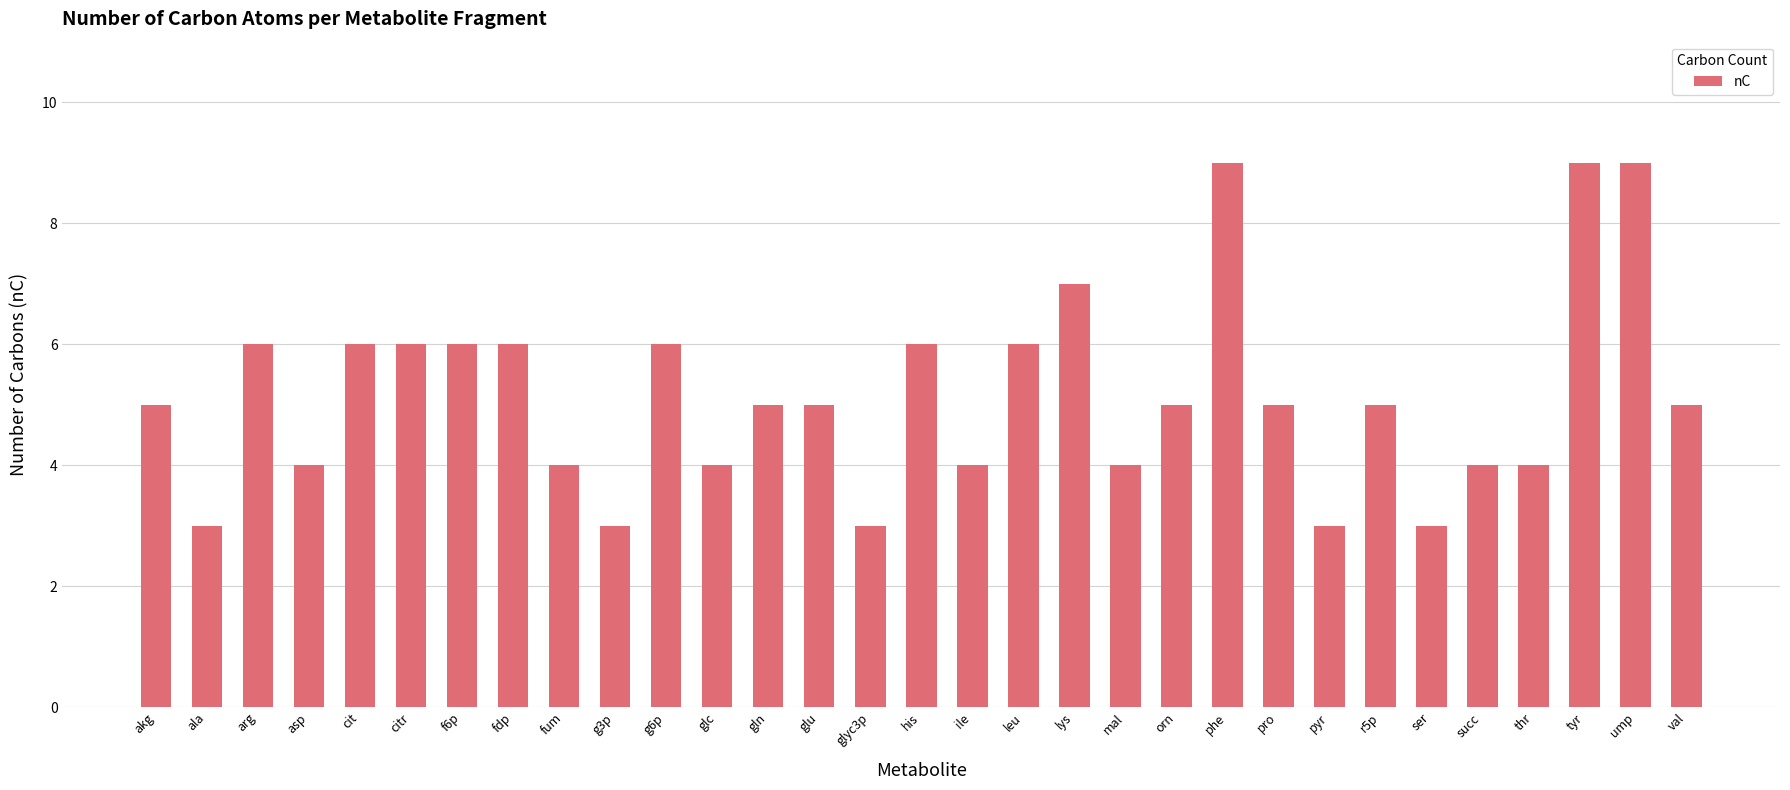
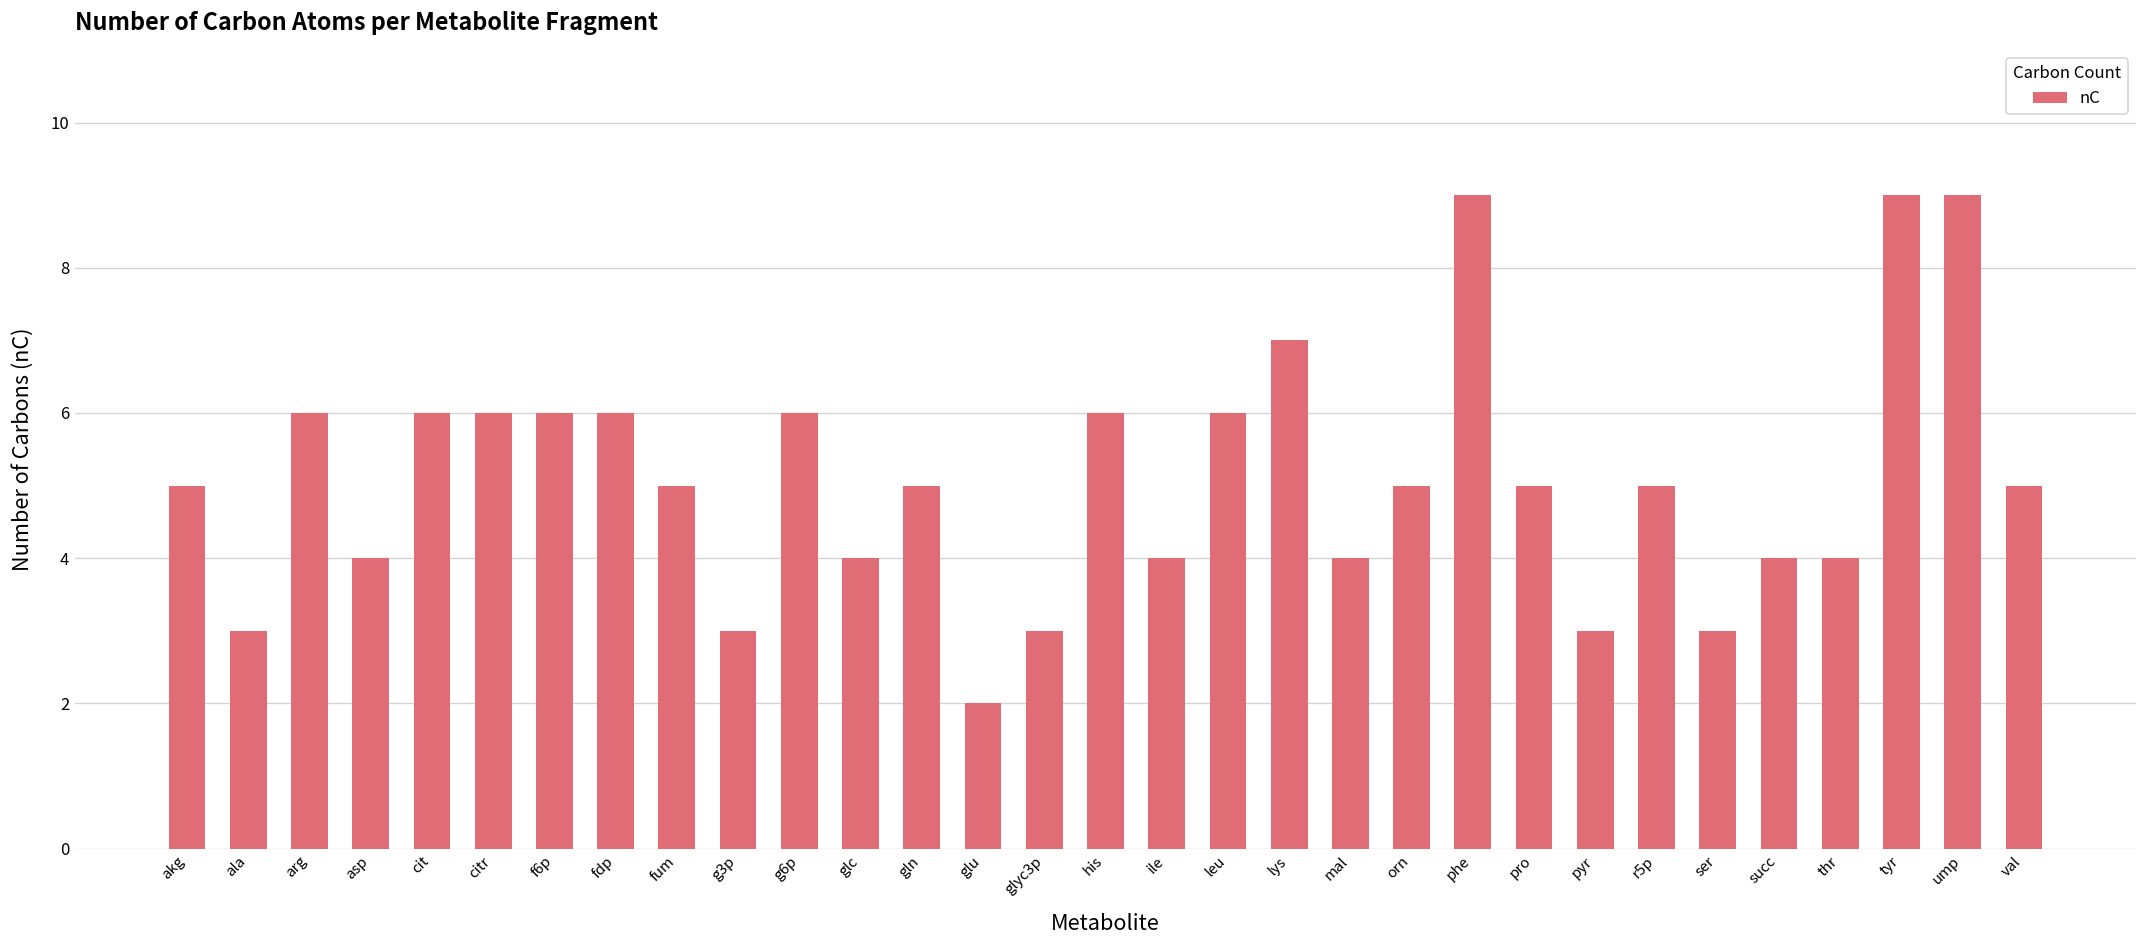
  {
    "akg": 5,
    "ala": 3,
    "arg": 6,
    "asp": 4,
    "cit": 6,
    "citr": 6,
    "f6p": 6,
    "fdp": 6,
-   "fum": 4,
+   "fum": 5,
    "g3p": 3,
    "g6p": 6,
    "glc": 4,
    "gln": 5,
-   "glu": 5,
+   "glu": 2,
    "glyc3p": 3,
    "his": 6,
    "ile": 4,
    "leu": 6,
    "lys": 7,
    "mal": 4,
    "orn": 5,
    "phe": 9,
    "pro": 5,
    "pyr": 3,
    "r5p": 5,
    "ser": 3,
    "succ": 4,
    "thr": 4,
    "tyr": 9,
    "ump": 9,
    "val": 5
  }
